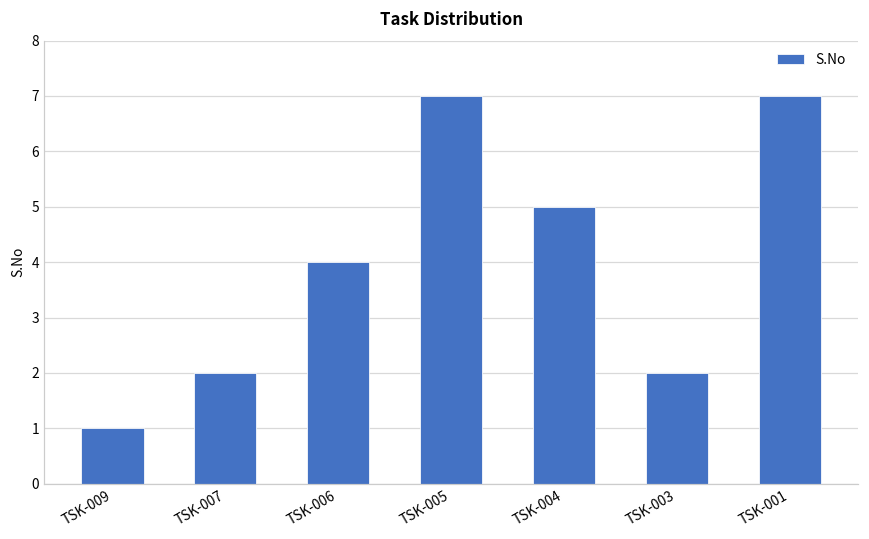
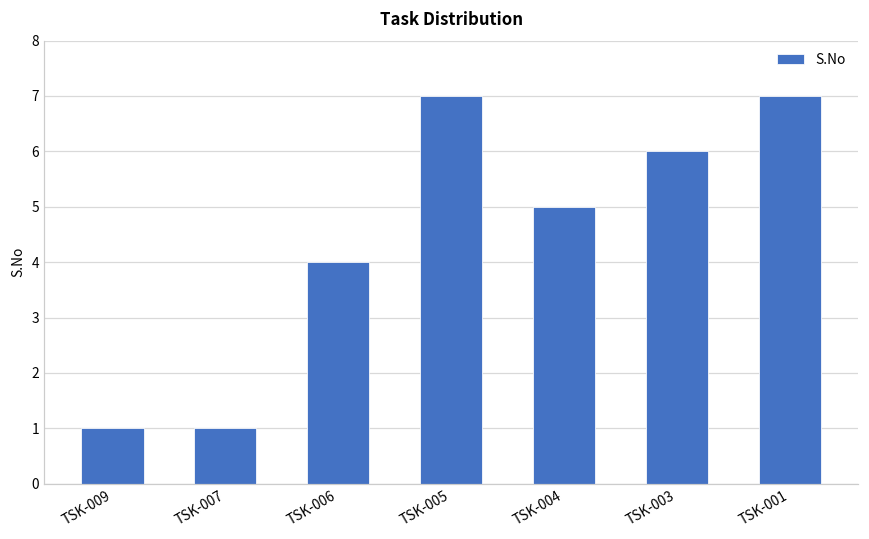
  {
    "TSK-009": 1,
-   "TSK-007": 2,
+   "TSK-007": 1,
    "TSK-006": 4,
    "TSK-005": 7,
    "TSK-004": 5,
-   "TSK-003": 2,
+   "TSK-003": 6,
    "TSK-001": 7
  }
